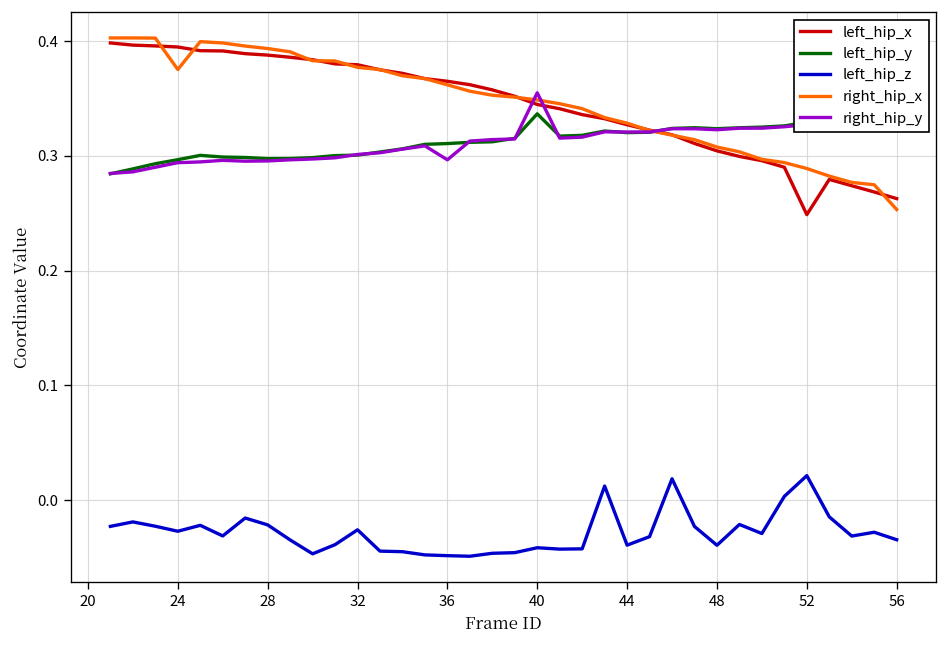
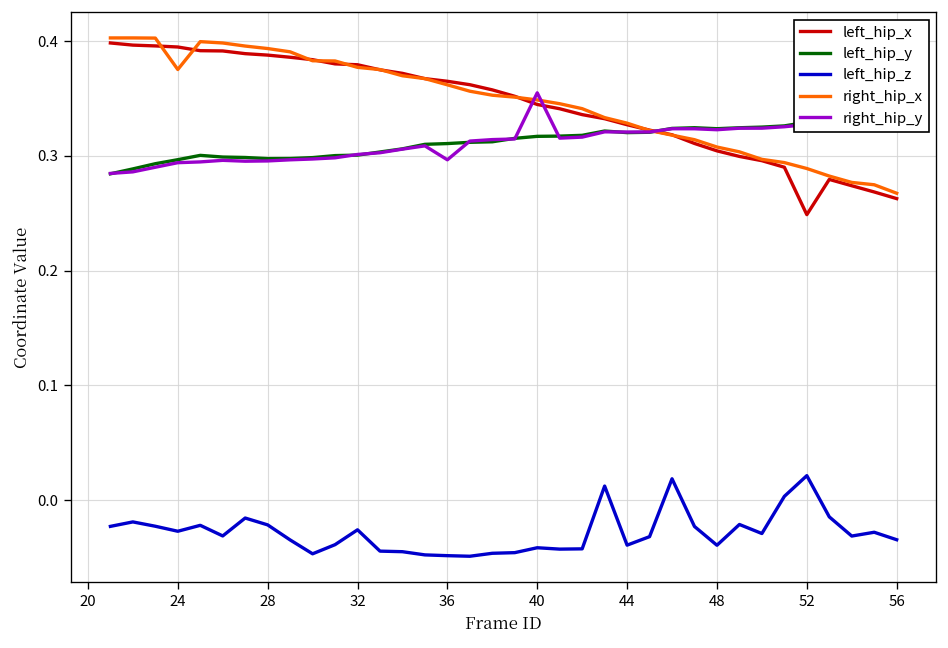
  {
    "left_hip_x": {
      "24": 0.39,
      "28": 0.39,
      "36": 0.37,
      "40": 0.34,
      "48": 0.30,
      "52": 0.25,
      "56": 0.26
    },
    "left_hip_y": {
      "36": 0.31,
-     "40": 0.34
+     "40": 0.32
    },
    "left_hip_z": {
      "24": -0.03,
      "28": -0.02,
      "32": -0.03,
      "36": -0.05,
      "40": -0.04,
      "44": -0.04,
      "48": -0.04,
      "52": 0.02,
      "56": -0.03
    },
    "right_hip_x": {
      "24": 0.38,
      "28": 0.39,
      "36": 0.36,
      "40": 0.35,
      "48": 0.31,
      "52": 0.29,
-     "56": 0.25
+     "56": 0.27
    },
    "right_hip_y": {
      "36": 0.30,
      "40": 0.35
    }
  }
